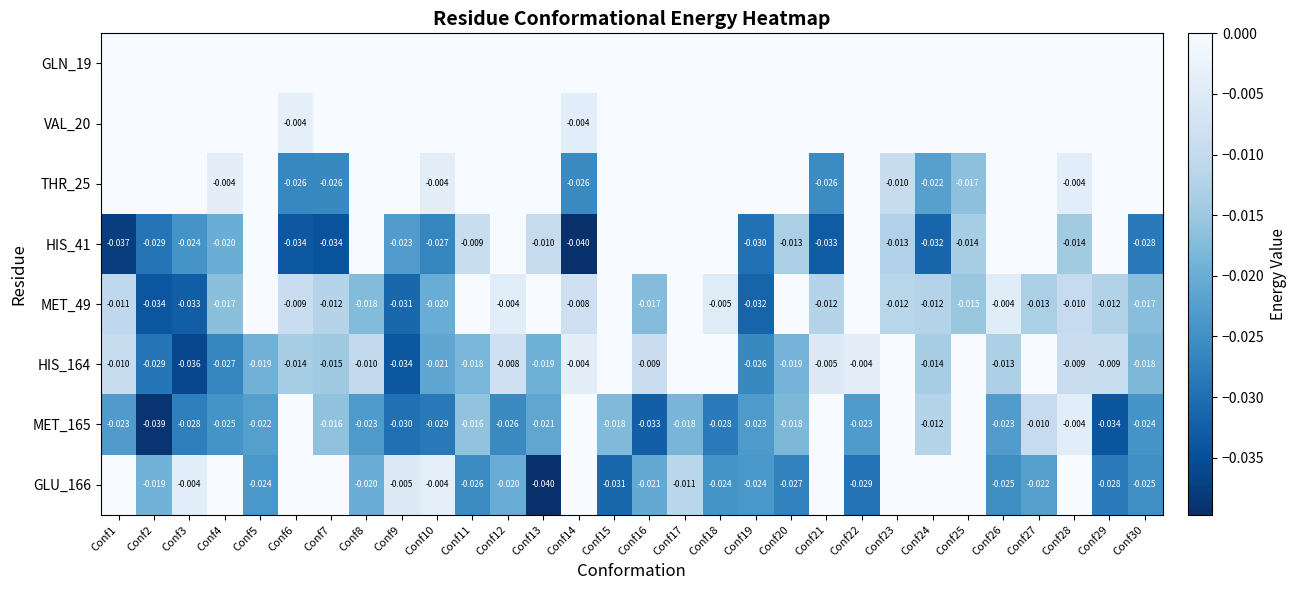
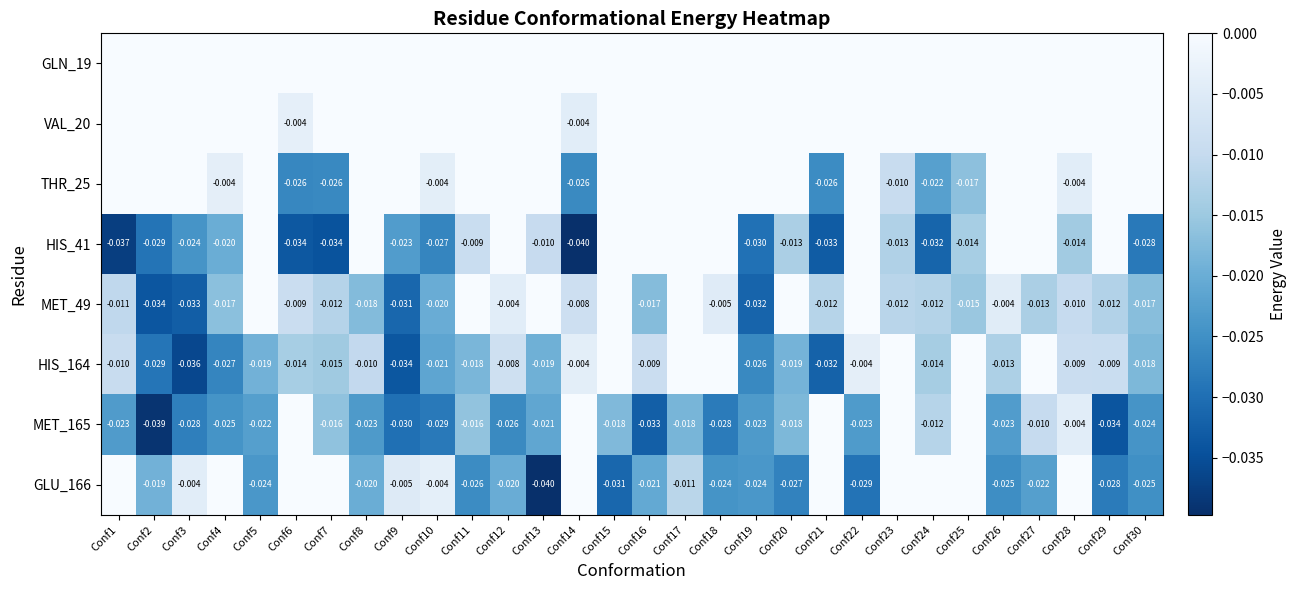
  {
    "VAL_20": {
      "Conf6": -0.004,
      "Conf14": -0.004
    },
    "THR_25": {
      "Conf4": -0.004,
      "Conf6": -0.026,
      "Conf7": -0.026,
      "Conf10": -0.004,
      "Conf14": -0.026,
      "Conf21": -0.026,
      "Conf23": -0.010,
      "Conf24": -0.022,
      "Conf25": -0.017,
      "Conf28": -0.004
    },
    "HIS_41": {
      "Conf1": -0.037,
      "Conf2": -0.029,
      "Conf3": -0.024,
      "Conf4": -0.020,
      "Conf6": -0.034,
      "Conf7": -0.034,
      "Conf9": -0.023,
      "Conf10": -0.027,
      "Conf11": -0.009,
      "Conf13": -0.010,
      "Conf14": -0.040,
      "Conf19": -0.030,
      "Conf20": -0.013,
      "Conf21": -0.033,
      "Conf23": -0.013,
      "Conf24": -0.032,
      "Conf25": -0.014,
      "Conf28": -0.014,
      "Conf30": -0.028
    },
    "MET_49": {
      "Conf1": -0.011,
      "Conf2": -0.034,
      "Conf3": -0.033,
      "Conf4": -0.017,
      "Conf6": -0.009,
      "Conf7": -0.012,
      "Conf8": -0.018,
      "Conf9": -0.031,
      "Conf10": -0.020,
      "Conf12": -0.004,
      "Conf14": -0.008,
      "Conf16": -0.017,
      "Conf18": -0.005,
      "Conf19": -0.032,
      "Conf21": -0.012,
      "Conf23": -0.012,
      "Conf24": -0.012,
      "Conf25": -0.015,
      "Conf26": -0.004,
      "Conf27": -0.013,
      "Conf28": -0.010,
      "Conf29": -0.012,
      "Conf30": -0.017
    },
    "HIS_164": {
      "Conf1": -0.010,
      "Conf2": -0.029,
      "Conf3": -0.036,
      "Conf4": -0.027,
      "Conf5": -0.019,
      "Conf6": -0.014,
      "Conf7": -0.015,
      "Conf8": -0.010,
      "Conf9": -0.034,
      "Conf10": -0.021,
      "Conf11": -0.018,
      "Conf12": -0.008,
      "Conf13": -0.019,
      "Conf14": -0.004,
      "Conf16": -0.009,
      "Conf19": -0.026,
      "Conf20": -0.019,
-     "Conf21": -0.005,
+     "Conf21": -0.032,
      "Conf22": -0.004,
      "Conf24": -0.014,
      "Conf26": -0.013,
      "Conf28": -0.009,
      "Conf29": -0.009,
      "Conf30": -0.018
    },
    "MET_165": {
      "Conf1": -0.023,
      "Conf2": -0.039,
      "Conf3": -0.028,
      "Conf4": -0.025,
      "Conf5": -0.022,
      "Conf7": -0.016,
      "Conf8": -0.023,
      "Conf9": -0.030,
      "Conf10": -0.029,
      "Conf11": -0.016,
      "Conf12": -0.026,
      "Conf13": -0.021,
      "Conf15": -0.018,
      "Conf16": -0.033,
      "Conf17": -0.018,
      "Conf18": -0.028,
      "Conf19": -0.023,
      "Conf20": -0.018,
      "Conf22": -0.023,
      "Conf24": -0.012,
      "Conf26": -0.023,
      "Conf27": -0.010,
      "Conf28": -0.004,
      "Conf29": -0.034,
      "Conf30": -0.024
    },
    "GLU_166": {
      "Conf2": -0.019,
      "Conf3": -0.004,
      "Conf5": -0.024,
      "Conf8": -0.020,
      "Conf9": -0.005,
      "Conf10": -0.004,
      "Conf11": -0.026,
      "Conf12": -0.020,
      "Conf13": -0.040,
      "Conf15": -0.031,
      "Conf16": -0.021,
      "Conf17": -0.011,
      "Conf18": -0.024,
      "Conf19": -0.024,
      "Conf20": -0.027,
      "Conf22": -0.029,
      "Conf26": -0.025,
      "Conf27": -0.022,
      "Conf29": -0.028,
      "Conf30": -0.025
    }
  }
